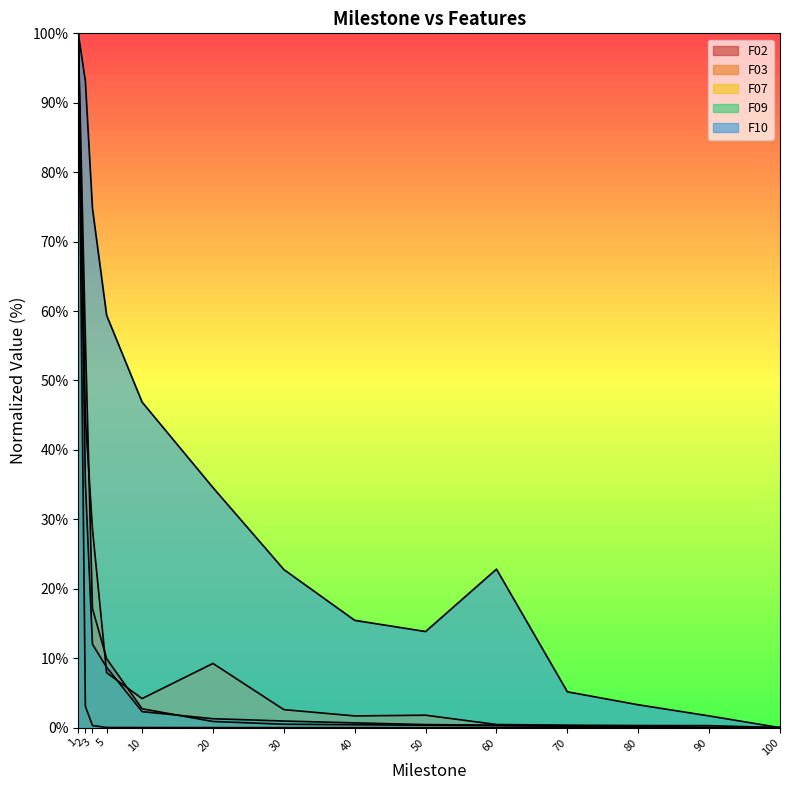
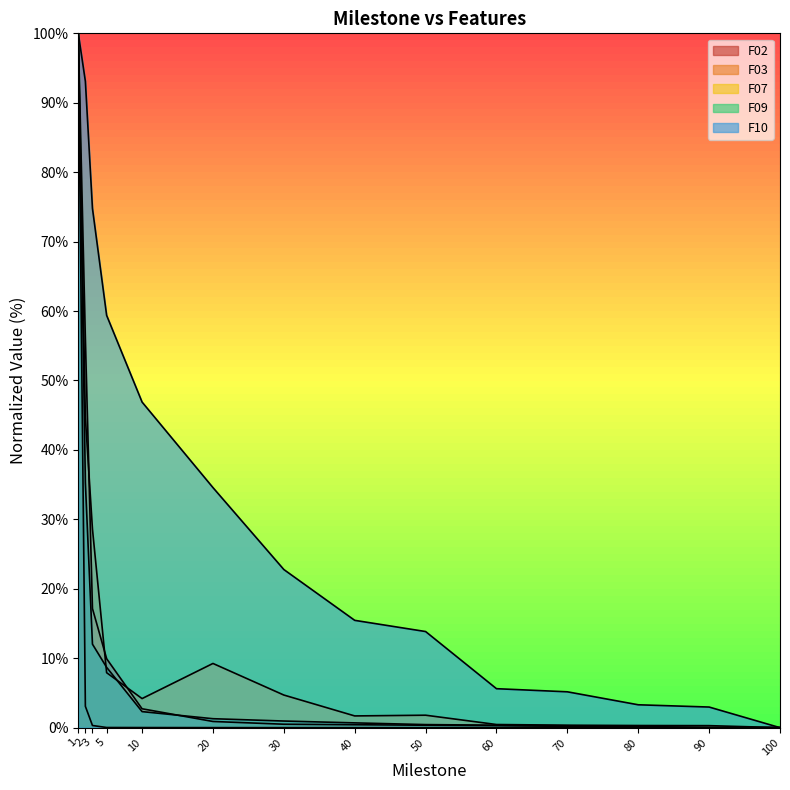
  {
    "F02": {
      "2": "3%",
      "3": "0%",
      "5": "0%",
      "10": "0%",
      "20": "0%",
      "30": "0%",
      "40": "0%"
    },
    "F03": {
      "2": "56%",
      "3": "17%",
      "5": "10%",
      "10": "3%",
      "20": "1%",
      "30": "0%"
    },
    "F07": {
      "2": "45%",
      "3": "29%",
      "5": "8%",
      "10": "4%",
      "20": "9%",
-     "30": "3%",
+     "30": "5%",
      "40": "2%",
      "50": "2%"
    },
    "F09": {
      "2": "35%",
      "3": "12%",
      "5": "9%",
      "10": "2%",
      "20": "1%",
      "30": "1%"
    },
    "F10": {
      "2": "93%",
      "3": "75%",
      "5": "59%",
      "10": "47%",
      "20": "35%",
      "30": "23%",
      "40": "15%",
      "50": "14%",
-     "60": "23%",
+     "60": "6%",
      "70": "5%",
      "80": "3%",
-     "90": "2%"
+     "90": "3%"
    }
  }
